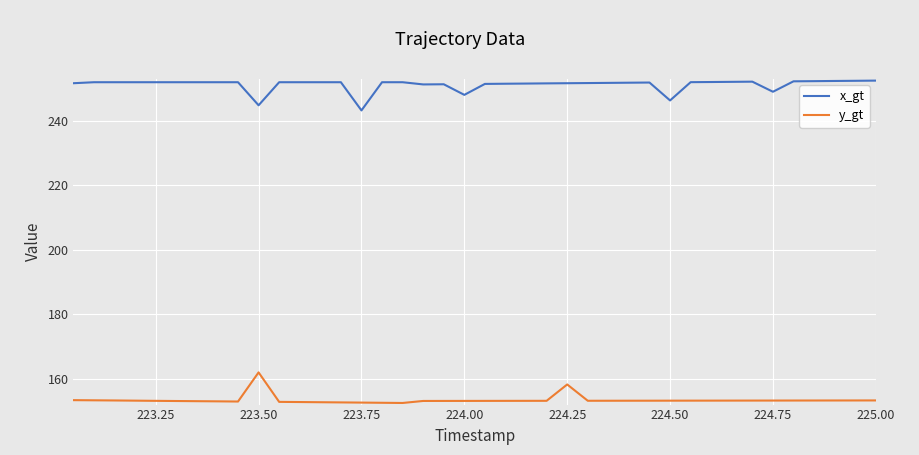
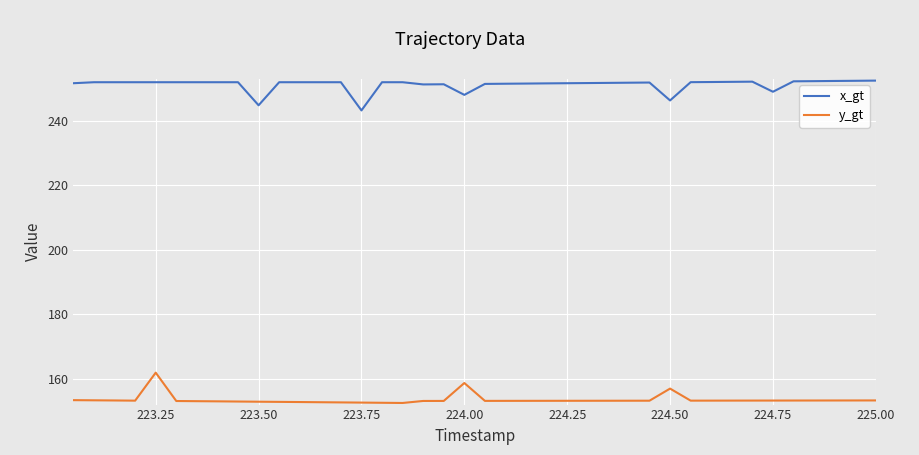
  {
    "x_gt": {
      "223.25": 252,
      "223.50": 245,
      "223.75": 243,
      "224.00": 248,
      "224.25": 252,
      "224.50": 246,
      "224.75": 249,
      "225.00": 252
    },
    "y_gt": {
-     "223.25": 153,
-     "223.50": 162,
+     "223.25": 162,
+     "223.50": 153,
      "223.75": 153,
-     "224.00": 153,
-     "224.25": 158,
-     "224.50": 153,
+     "224.00": 159,
+     "224.25": 153,
+     "224.50": 157,
      "224.75": 153,
      "225.00": 153
    }
  }
